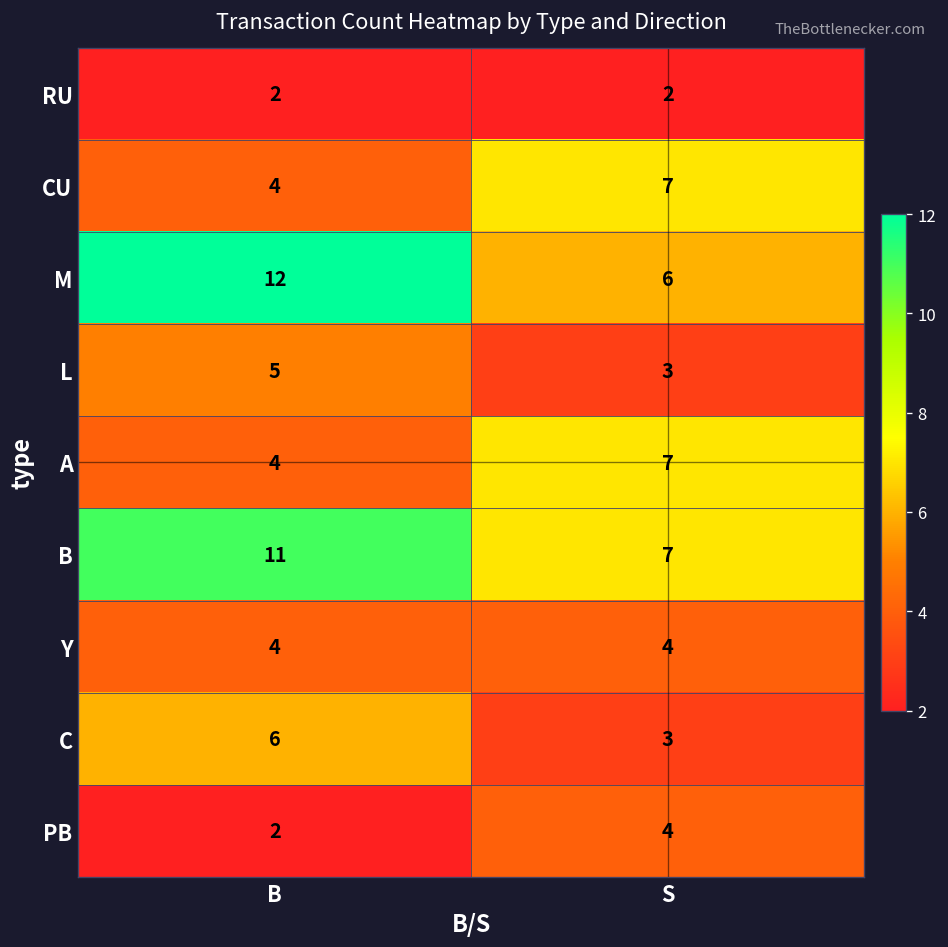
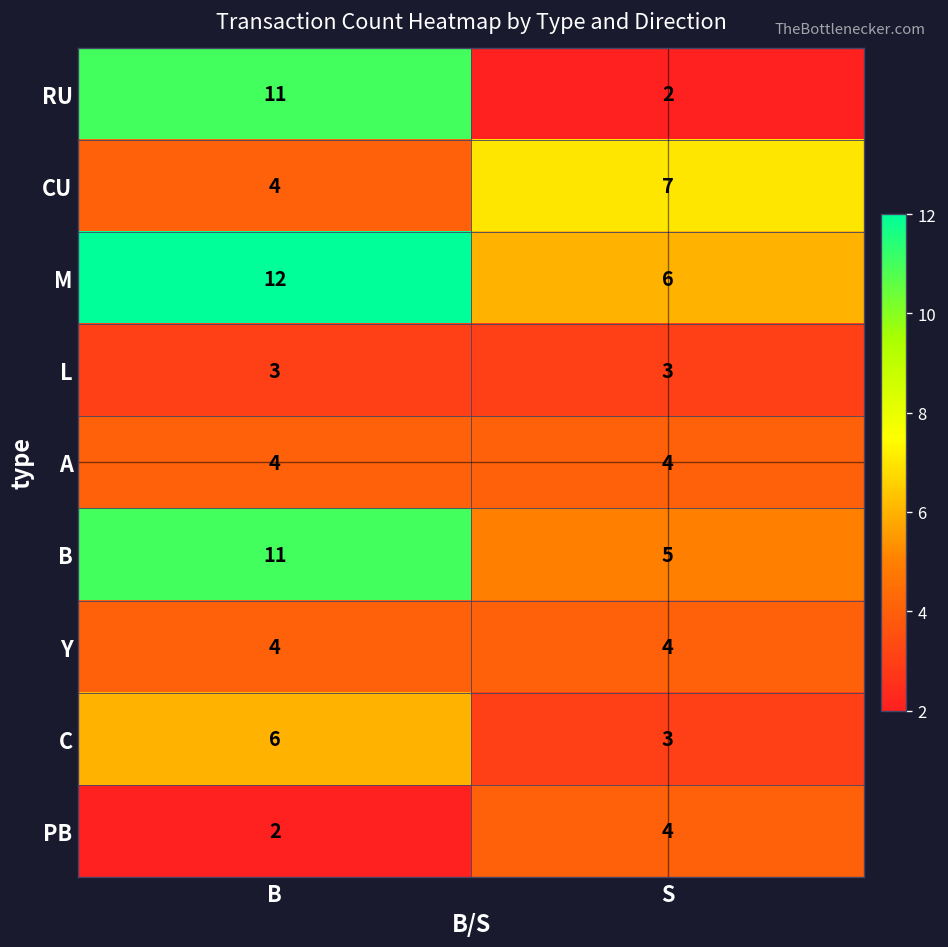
  {
    "RU": {
-     "B": 2,
+     "B": 11,
      "S": 2
    },
    "CU": {
      "B": 4,
      "S": 7
    },
    "M": {
      "B": 12,
      "S": 6
    },
    "L": {
-     "B": 5,
+     "B": 3,
      "S": 3
    },
    "A": {
      "B": 4,
-     "S": 7
+     "S": 4
    },
    "B": {
      "B": 11,
-     "S": 7
+     "S": 5
    },
    "Y": {
      "B": 4,
      "S": 4
    },
    "C": {
      "B": 6,
      "S": 3
    },
    "PB": {
      "B": 2,
      "S": 4
    }
  }
